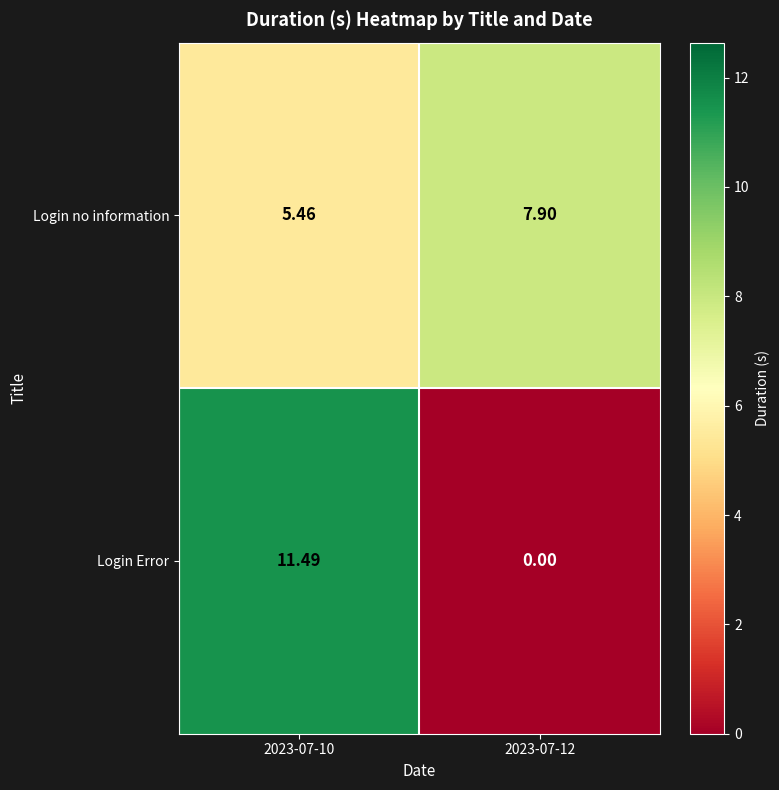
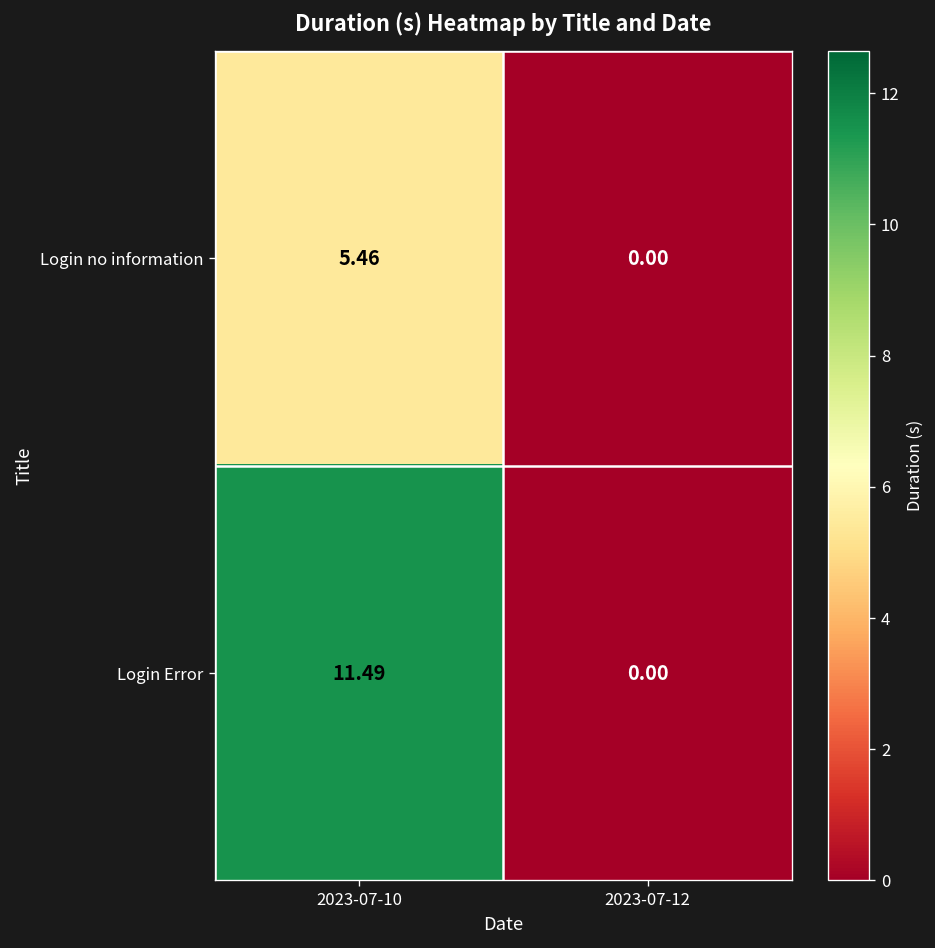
  {
    "Login no information": {
      "2023-07-10": 5.46,
-     "2023-07-12": 7.90
+     "2023-07-12": 0.00
    },
    "Login Error": {
      "2023-07-10": 11.49,
      "2023-07-12": 0.00
    }
  }
